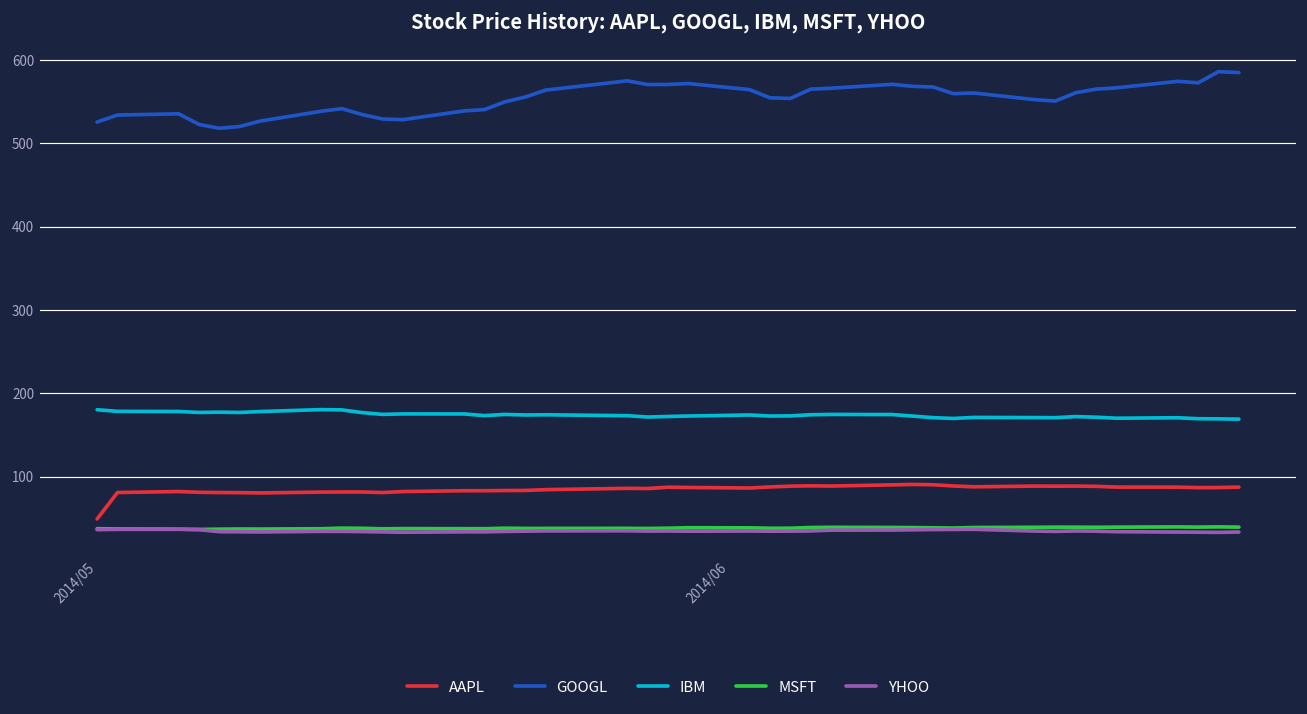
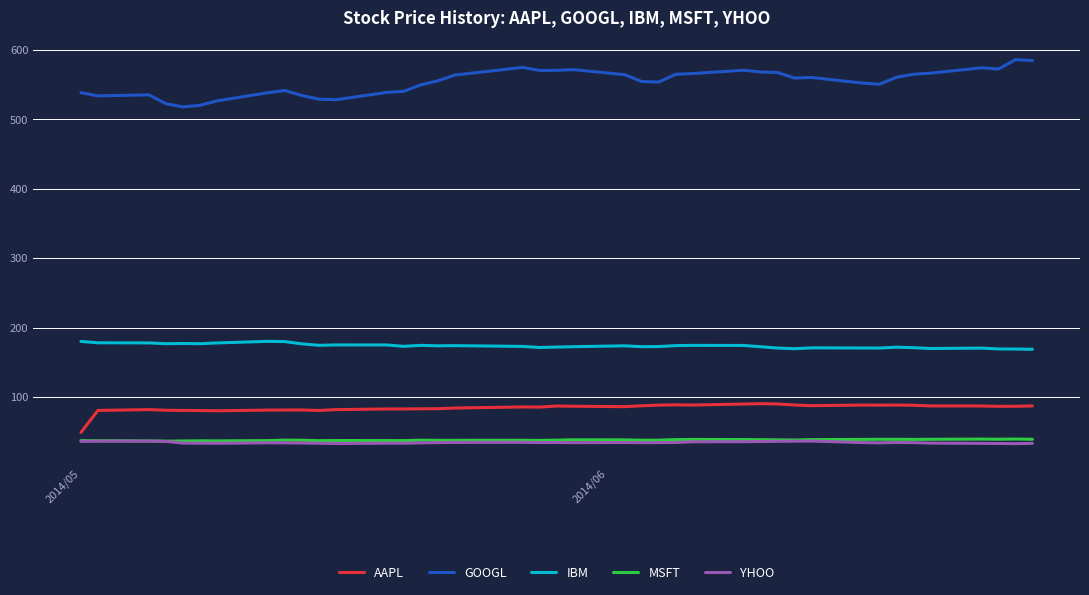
  {
    "AAPL": {
      "2014/05": 50
    },
    "GOOGL": {
-     "2014/05": 530
+     "2014/05": 540
    },
    "IBM": {
      "2014/05": 180
    }
  }
